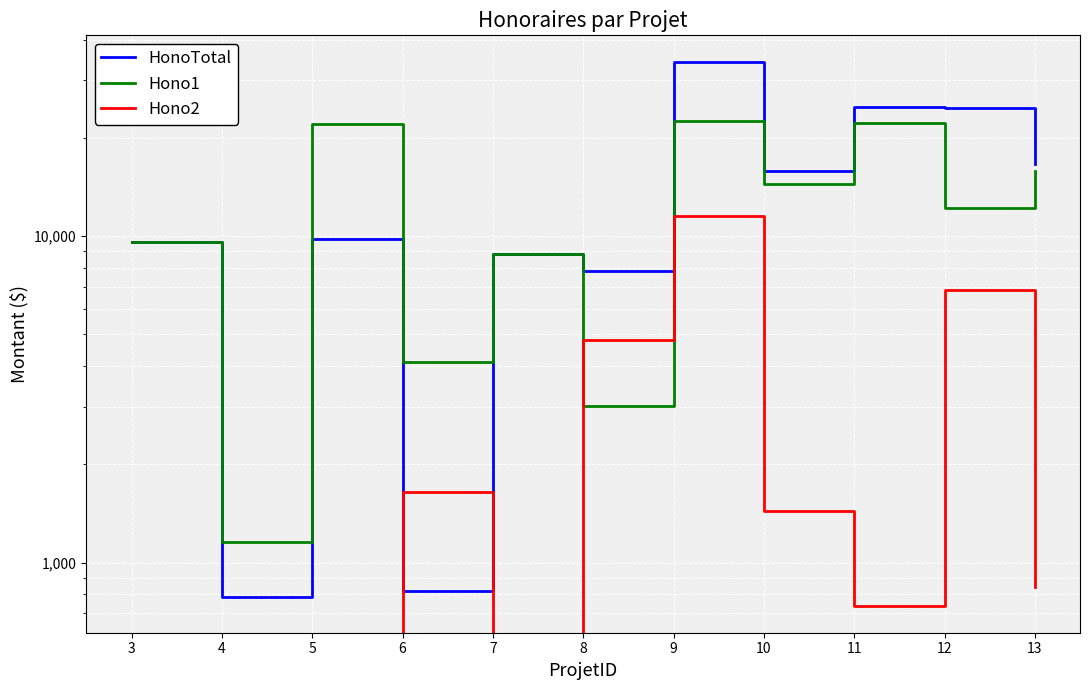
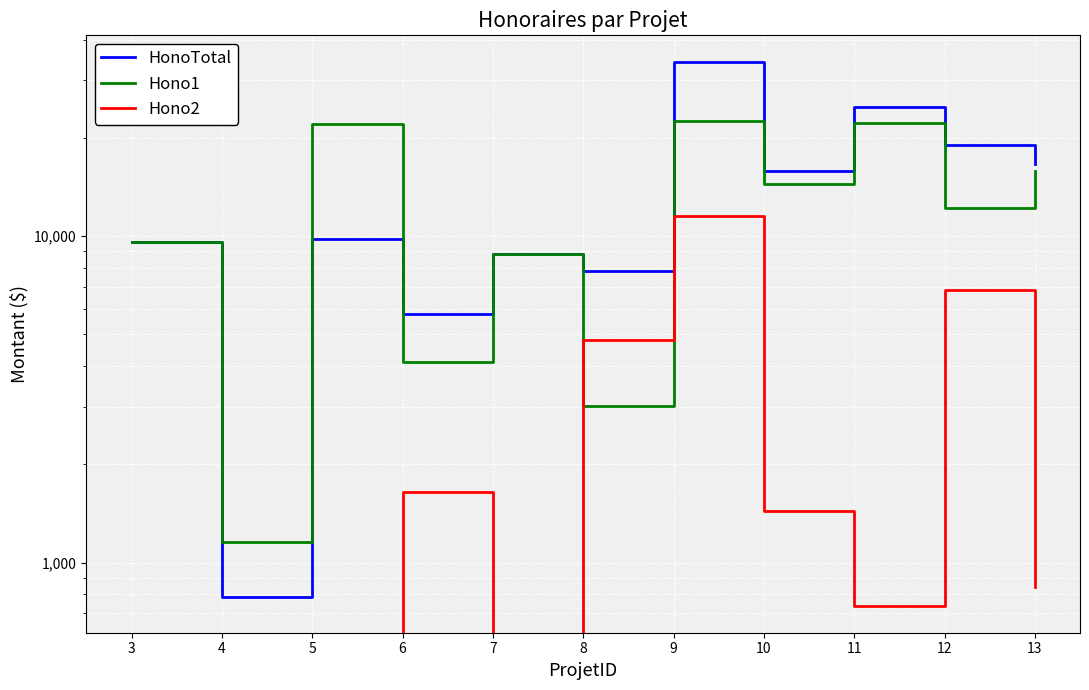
  {
    "HonoTotal": {
      "4": "790",
      "5": "9,800",
-     "6": "820",
+     "6": "5,800",
      "8": "7,800",
      "9": "34,000",
      "10": "16,000",
      "11": "25,000",
-     "12": "25,000",
+     "12": "19,000",
      "13": "17,000"
    },
    "Hono1": {
      "4": "1,160",
      "5": "22,000",
      "6": "4,100",
      "8": "3,000",
      "9": "22,000",
      "10": "14,000",
      "11": "22,000",
      "12": "12,200",
      "13": "16,000"
    },
    "Hono2": {
      "6": "1,600",
      "8": "4,800",
      "9": "11,600",
      "10": "1,400",
      "11": "740",
      "12": "6,900",
      "13": "840"
    }
  }
